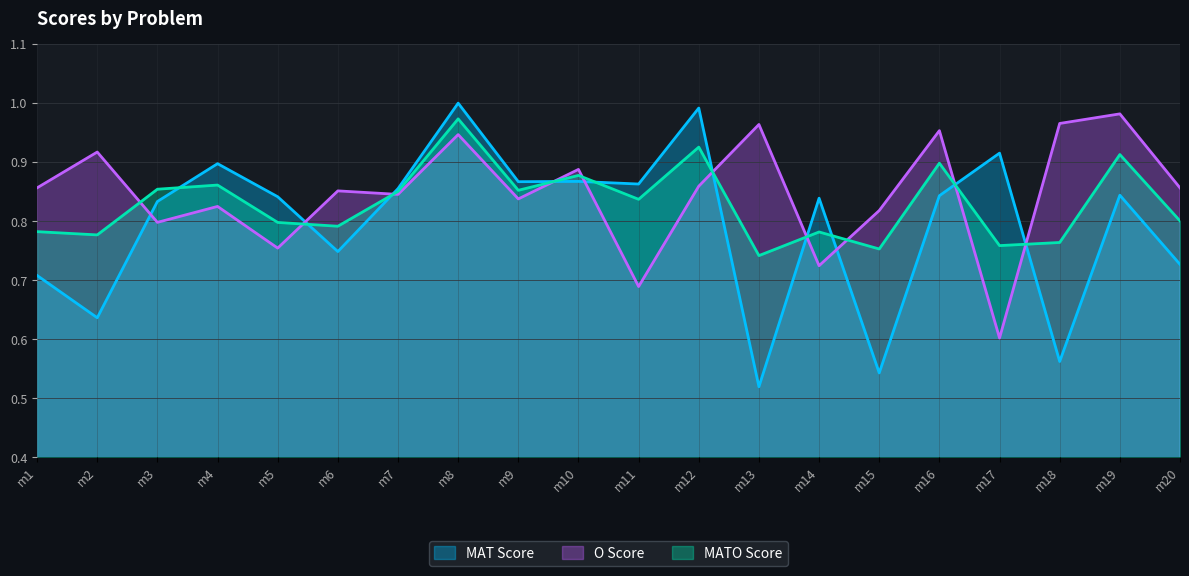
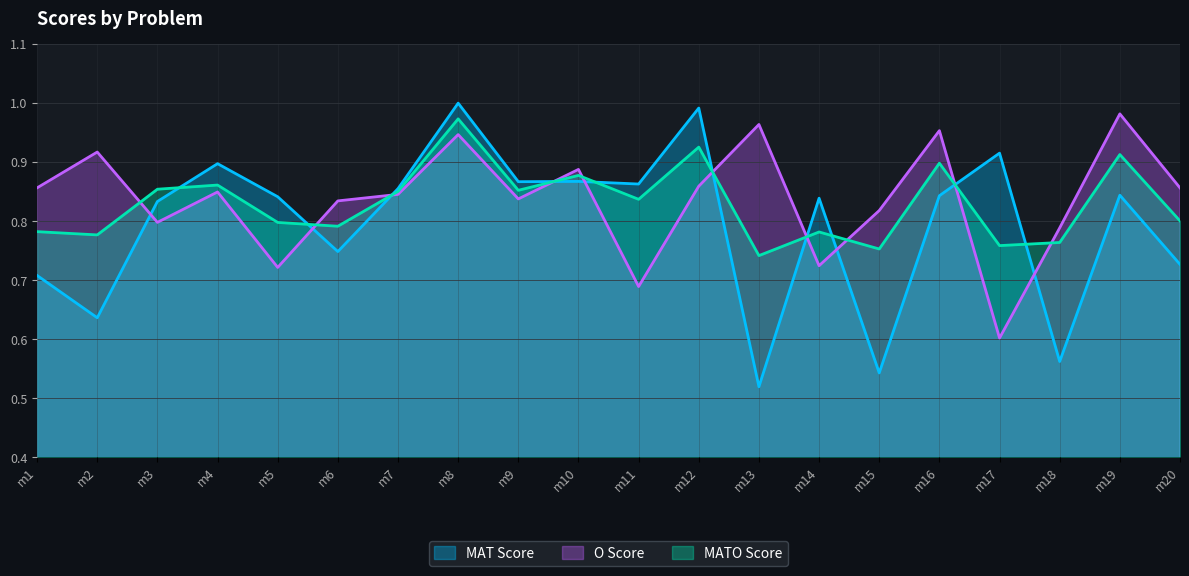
  {
    "O Score": {
      "m1": 0.86,
      "m2": 0.92,
      "m3": 0.80,
-     "m4": 0.82,
-     "m5": 0.75,
-     "m6": 0.85,
+     "m4": 0.85,
+     "m5": 0.72,
+     "m6": 0.83,
      "m7": 0.85,
      "m8": 0.95,
      "m9": 0.84,
      "m10": 0.89,
      "m11": 0.69,
      "m12": 0.86,
      "m13": 0.96,
      "m14": 0.72,
      "m15": 0.82,
      "m16": 0.95,
      "m17": 0.60,
-     "m18": 0.97,
+     "m18": 0.79,
      "m19": 0.98,
      "m20": 0.86
    }
  }
